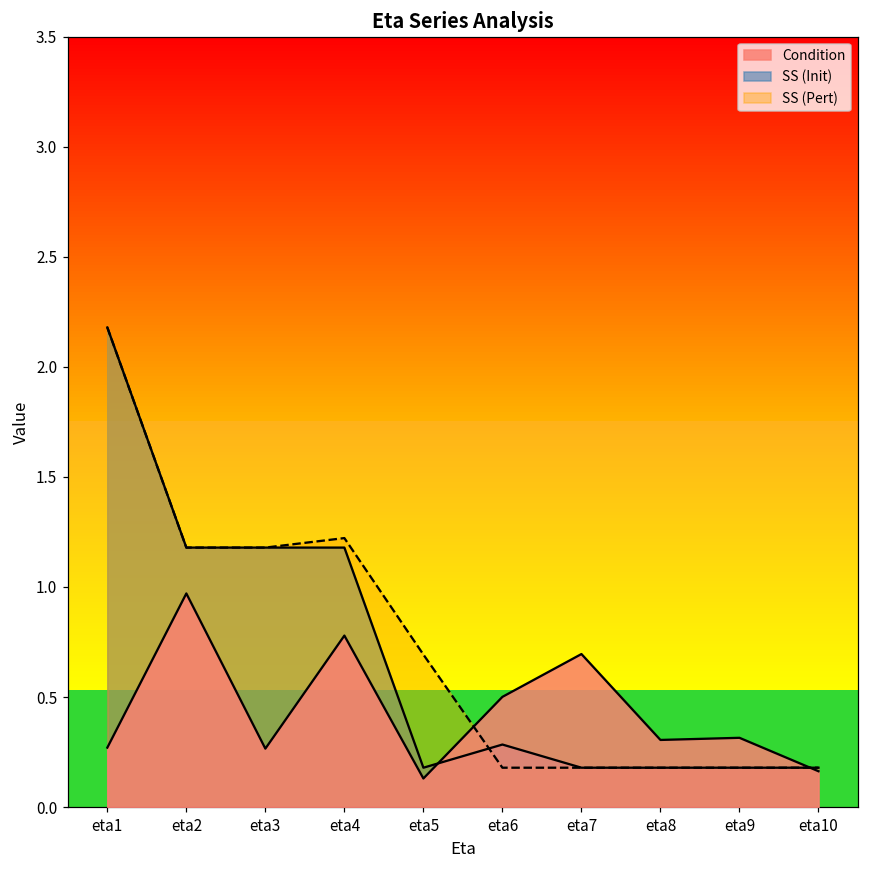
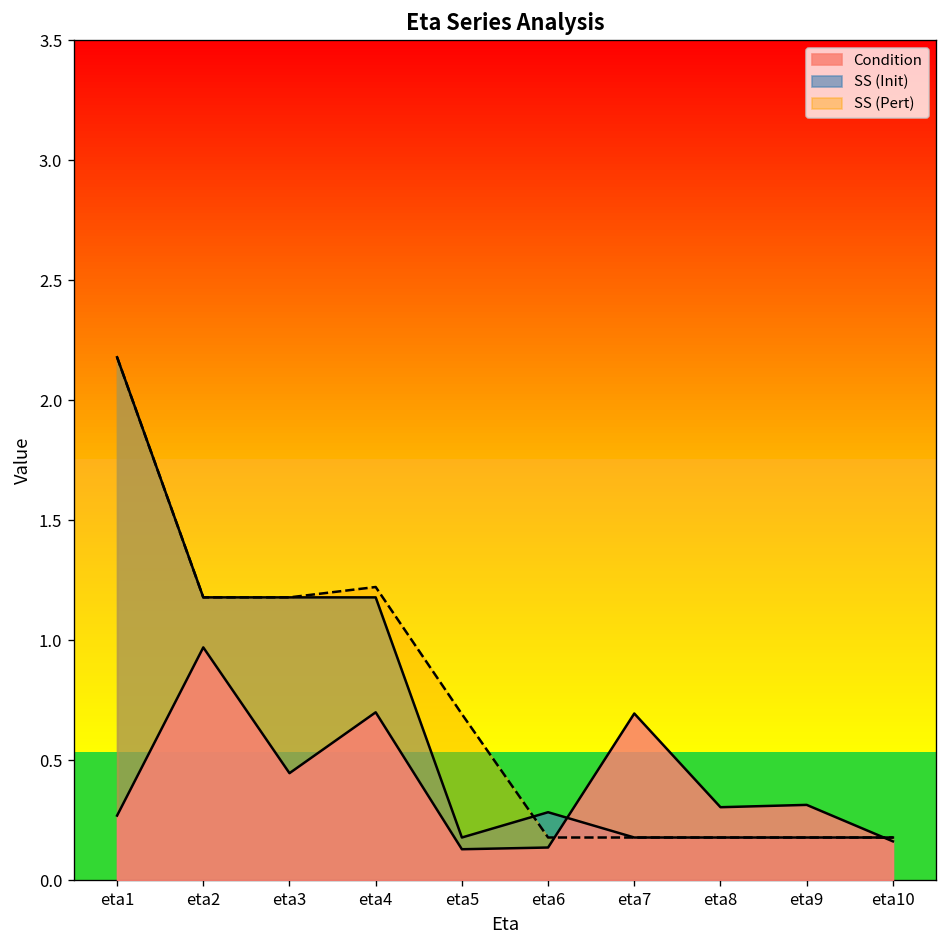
  {
    "Condition": {
      "eta1": 0.27,
      "eta2": 0.97,
-     "eta3": 0.27,
-     "eta4": 0.78,
+     "eta3": 0.45,
+     "eta4": 0.70,
      "eta5": 0.13,
-     "eta6": 0.50,
+     "eta6": 0.14,
      "eta7": 0.70,
      "eta8": 0.31,
      "eta9": 0.31,
      "eta10": 0.16
    },
    "SS (Init)": {
      "eta4": 1.18,
      "eta5": 0.18,
      "eta6": 0.28
    },
    "SS (Pert)": {
      "eta4": 1.22,
      "eta5": 0.69,
      "eta6": 0.18
    }
  }
